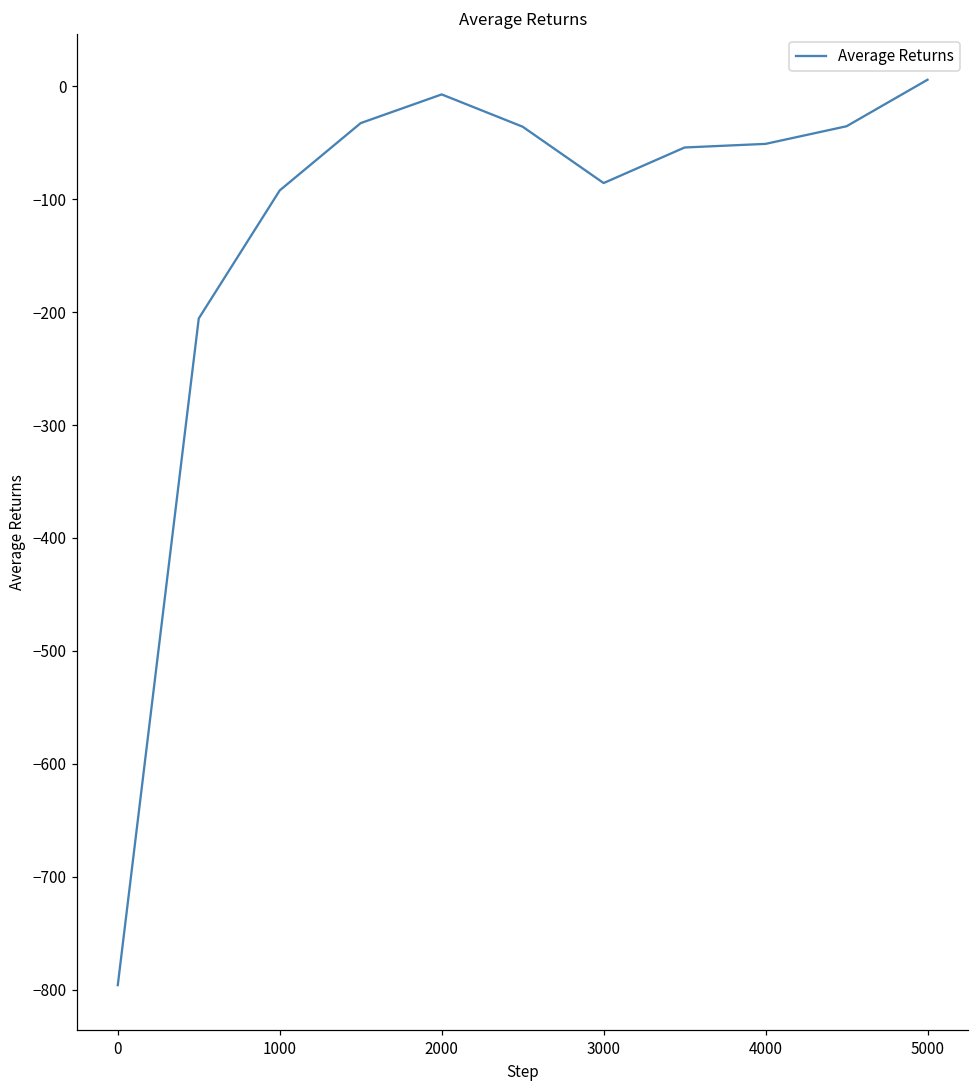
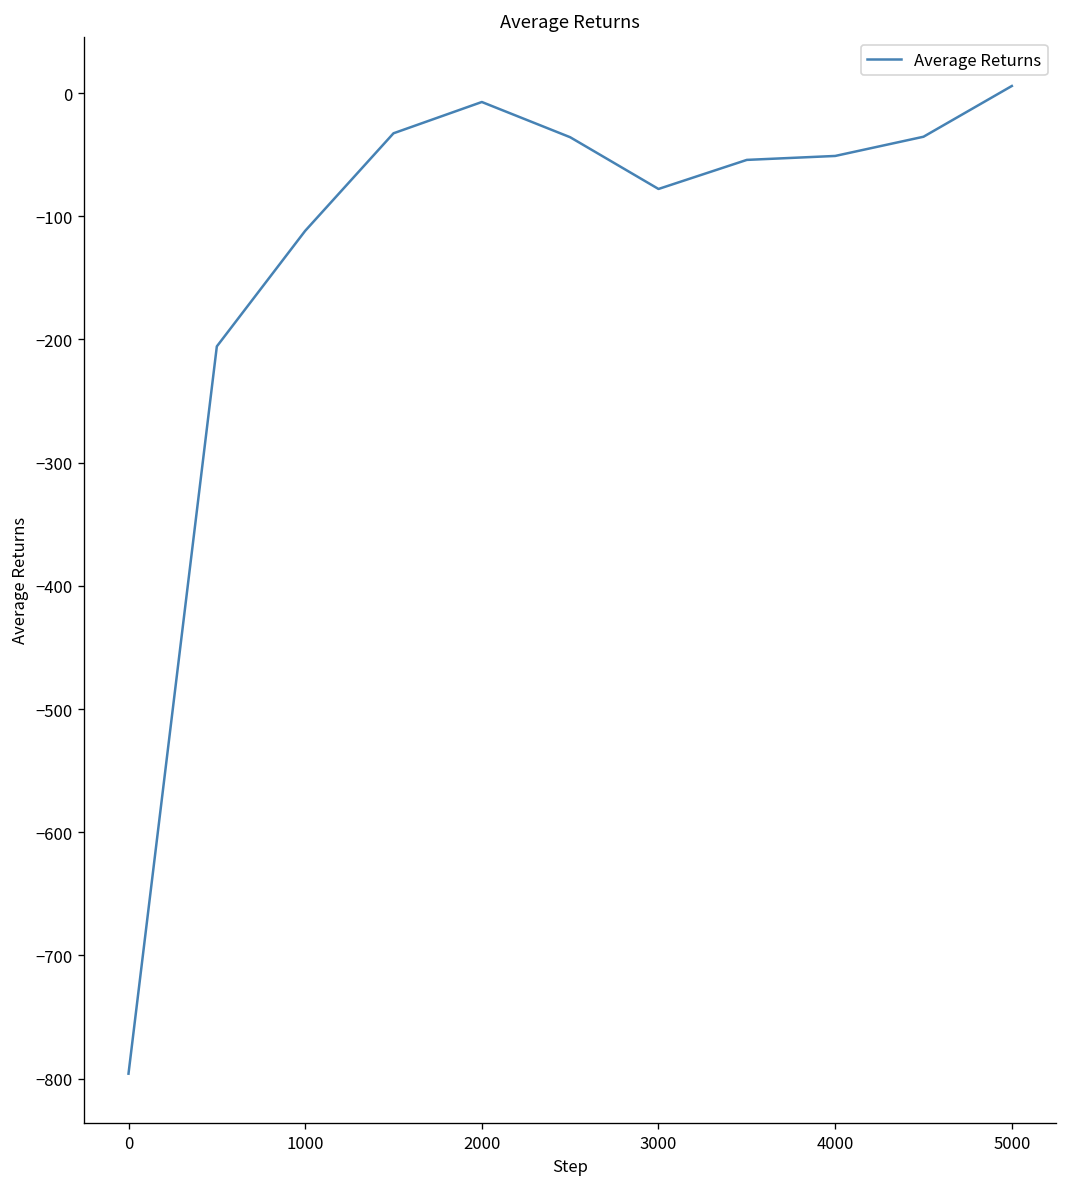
  {
    "0": -796,
-   "1000": -92,
+   "1000": -112,
    "2000": -7,
-   "3000": -86,
+   "3000": -78,
    "4000": -51,
    "5000": 6
  }
